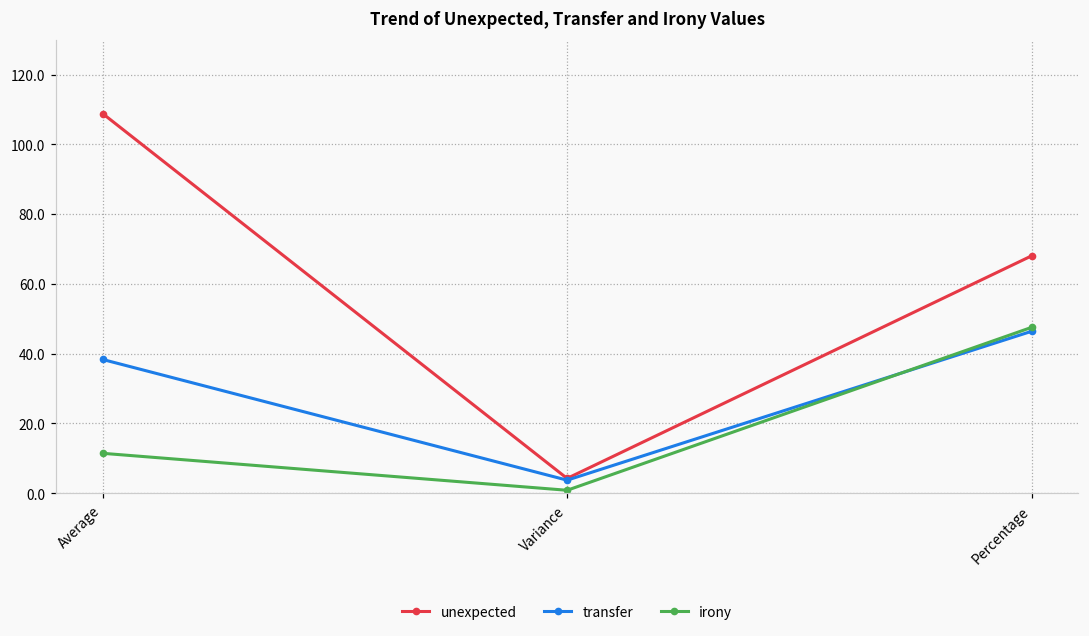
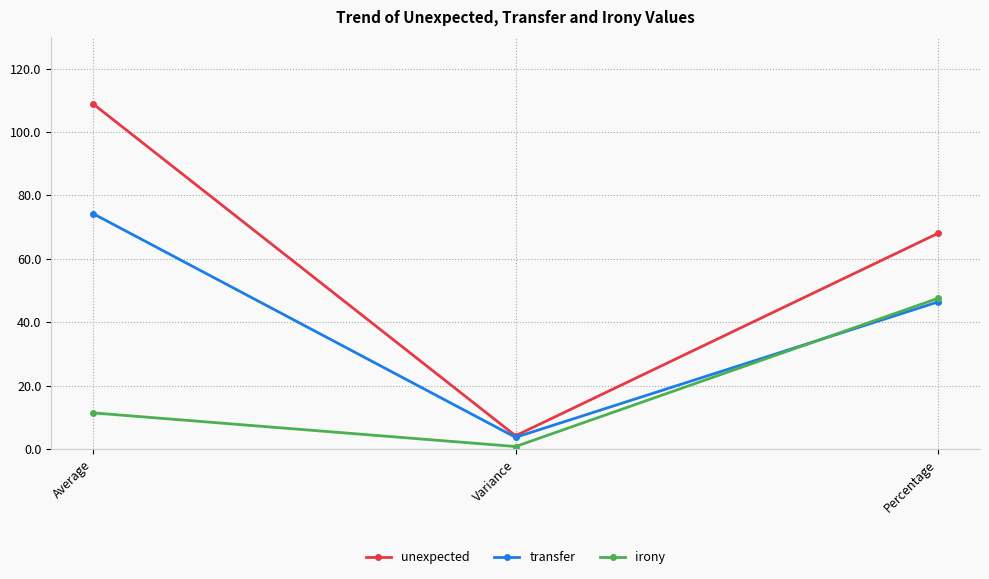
  {
    "unexpected": {
      "Average": 109,
      "Percentage": 68
    },
    "transfer": {
-     "Average": 38,
+     "Average": 74,
      "Percentage": 46
    },
    "irony": {
      "Average": 11,
      "Variance": 1,
      "Percentage": 48
    }
  }
